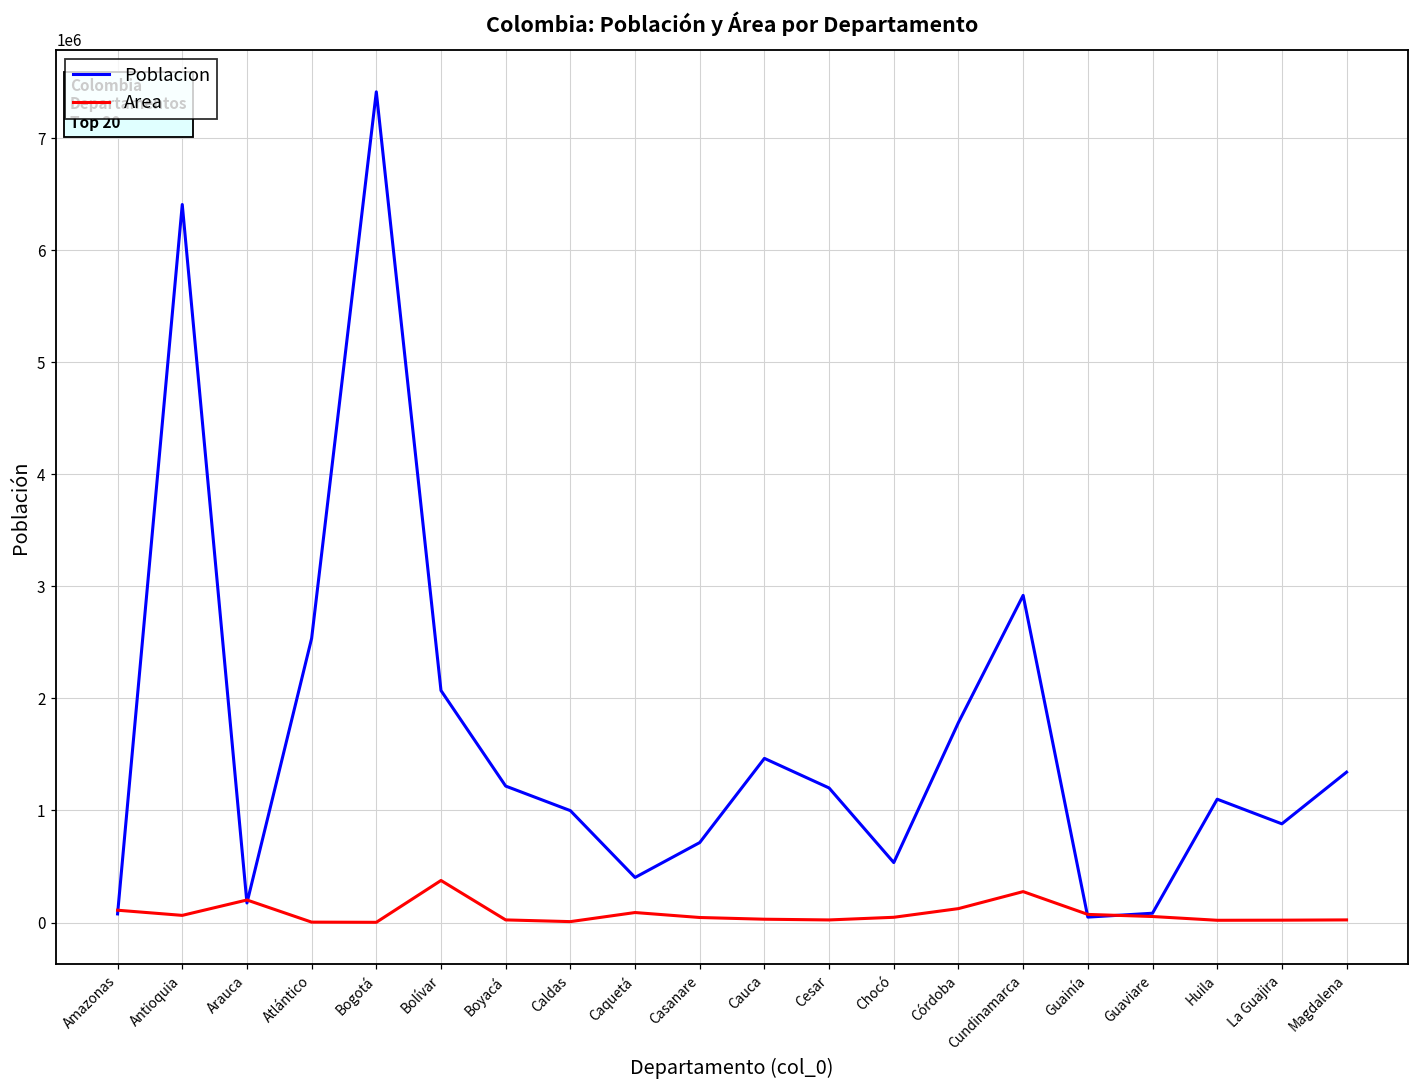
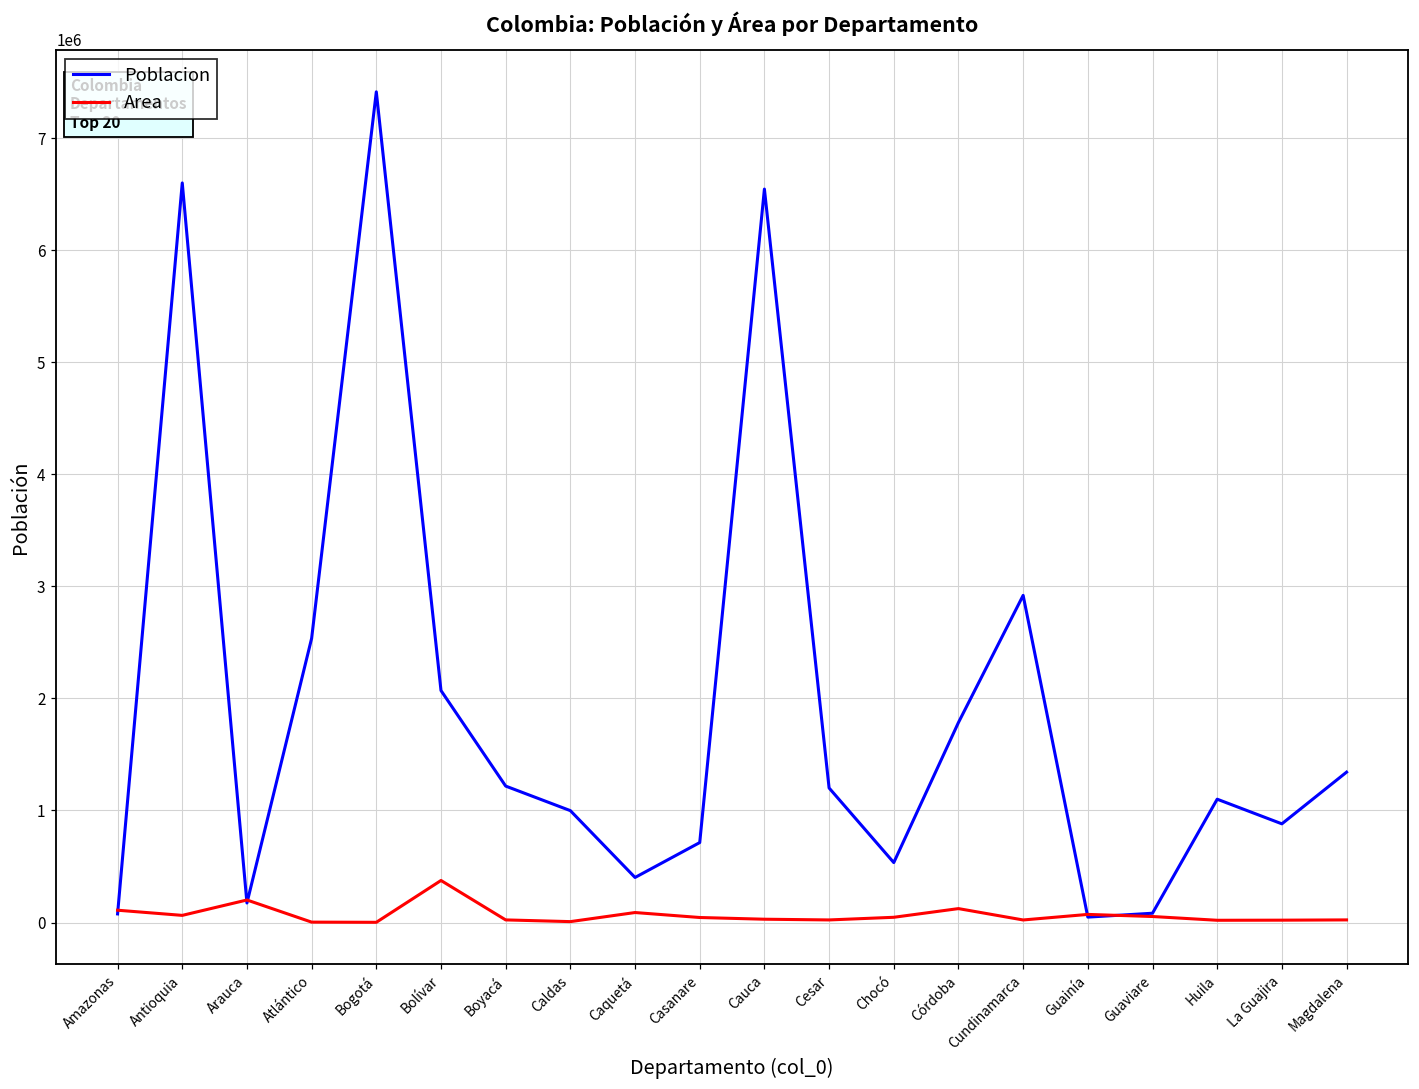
  {
    "Poblacion": {
      "Amazonas": 80000,
-     "Antioquia": 6410000,
+     "Antioquia": 6600000,
      "Arauca": 170000,
      "Atlántico": 2540000,
      "Bogotá": 7410000,
      "Bolívar": 2070000,
      "Boyacá": 1220000,
      "Caldas": 1000000,
      "Caquetá": 400000,
      "Casanare": 710000,
-     "Cauca": 1460000,
+     "Cauca": 6540000,
      "Cesar": 1200000,
      "Chocó": 530000,
      "Córdoba": 1780000,
      "Cundinamarca": 2920000,
      "Guaviare": 80000,
      "Huila": 1100000,
      "La Guajira": 880000,
      "Magdalena": 1340000
    },
    "Area": {
      "Amazonas": 110000,
      "Antioquia": 60000,
      "Arauca": 200000,
      "Atlántico": 0,
      "Bogotá": 0,
      "Bolívar": 370000,
      "Boyacá": 20000,
      "Caldas": 10000,
      "Caquetá": 90000,
      "Casanare": 40000,
      "Cauca": 30000,
      "Cesar": 20000,
      "Chocó": 50000,
      "Córdoba": 120000,
-     "Cundinamarca": 280000,
+     "Cundinamarca": 20000,
      "Guaviare": 50000,
      "Huila": 20000,
      "La Guajira": 20000,
      "Magdalena": 20000
    }
  }
